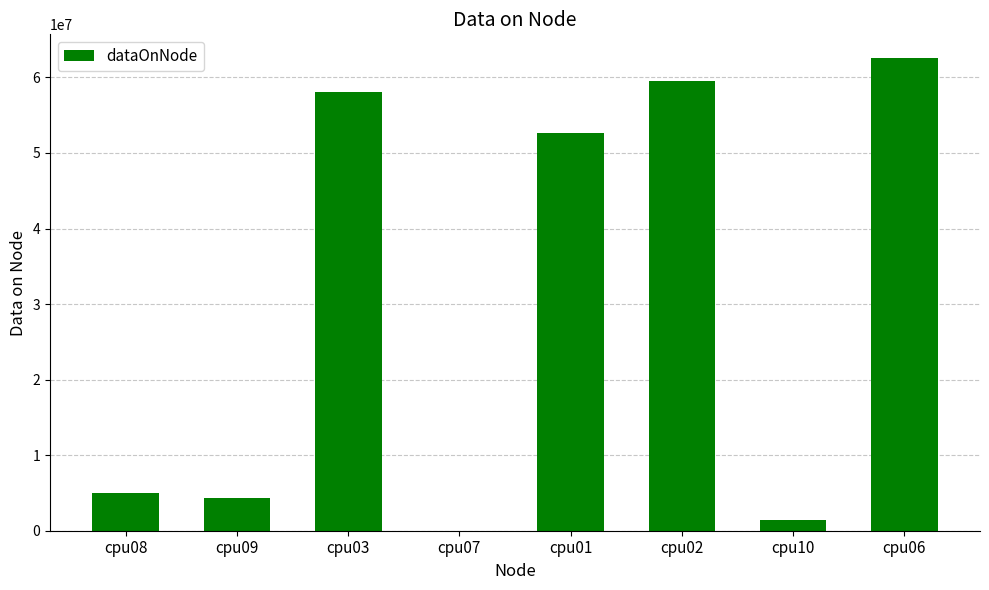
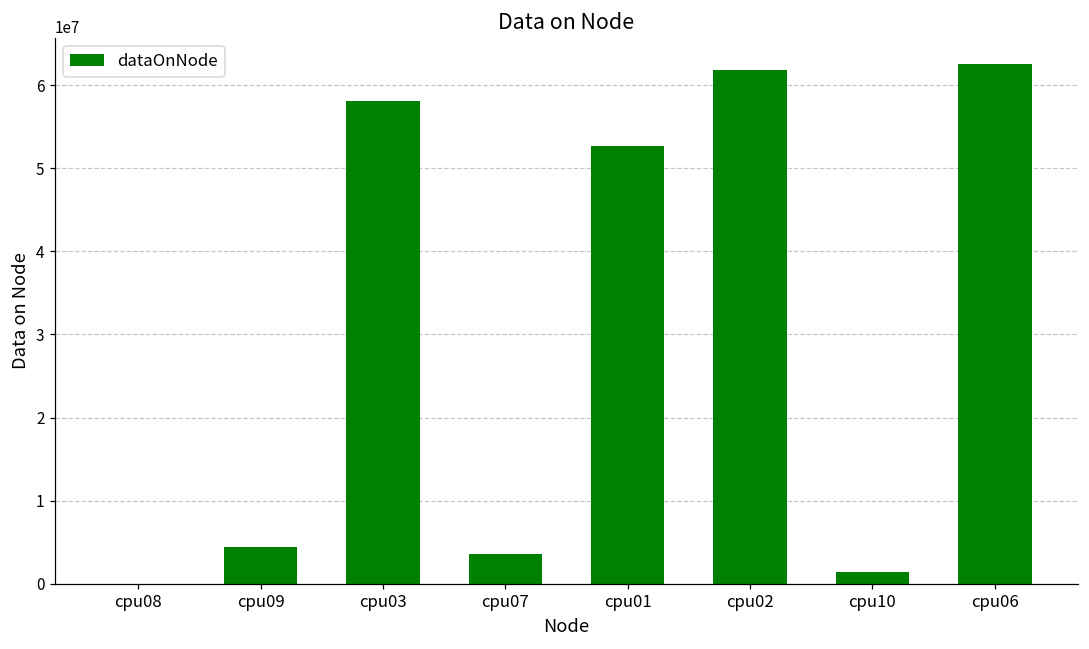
  {
-   "cpu08": 5000000,
+   "cpu08": 0,
    "cpu09": 4000000,
    "cpu03": 58000000,
-   "cpu07": 0,
+   "cpu07": 4000000,
    "cpu01": 53000000,
-   "cpu02": 60000000,
+   "cpu02": 62000000,
    "cpu10": 1000000,
    "cpu06": 63000000
  }
